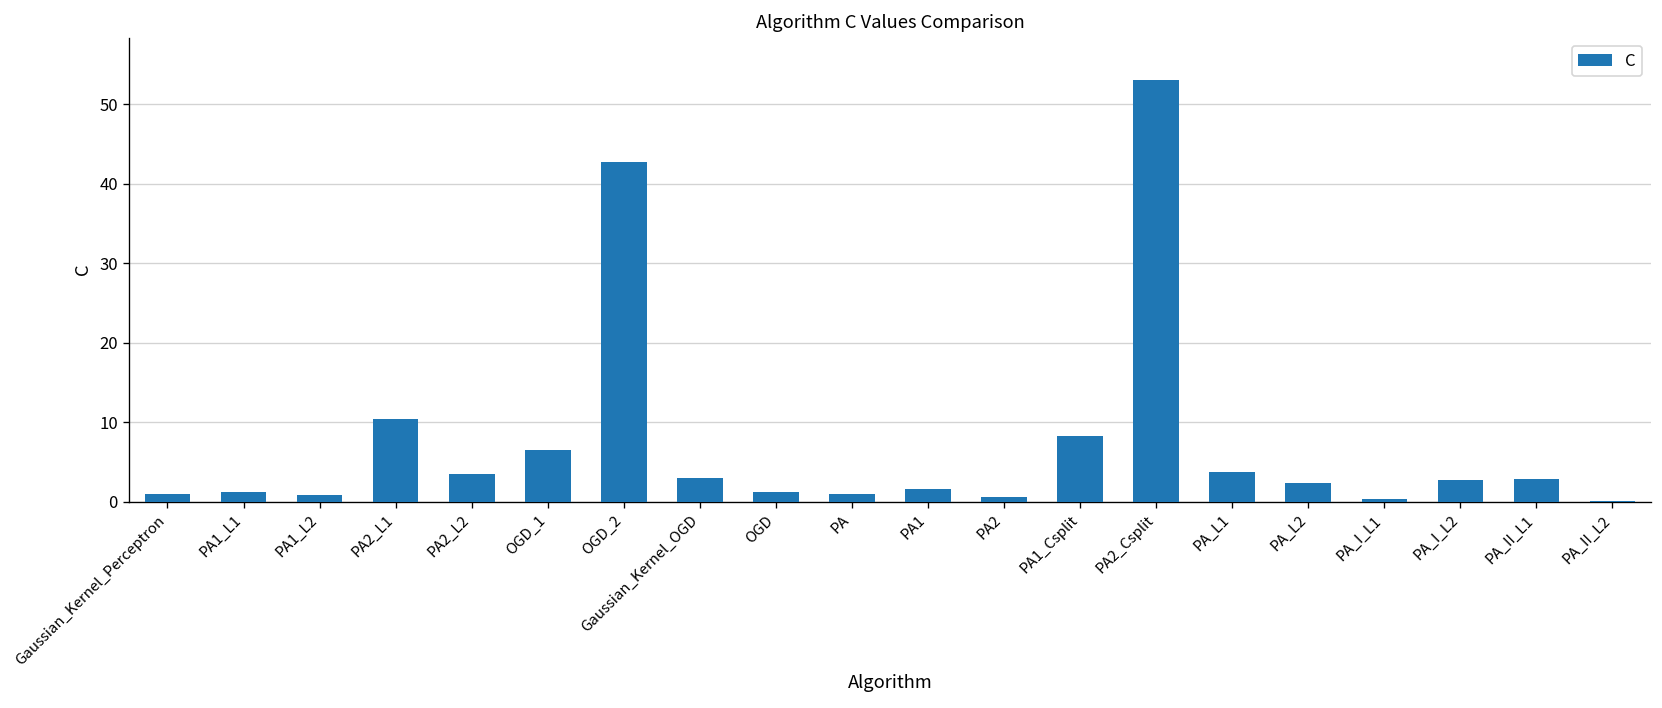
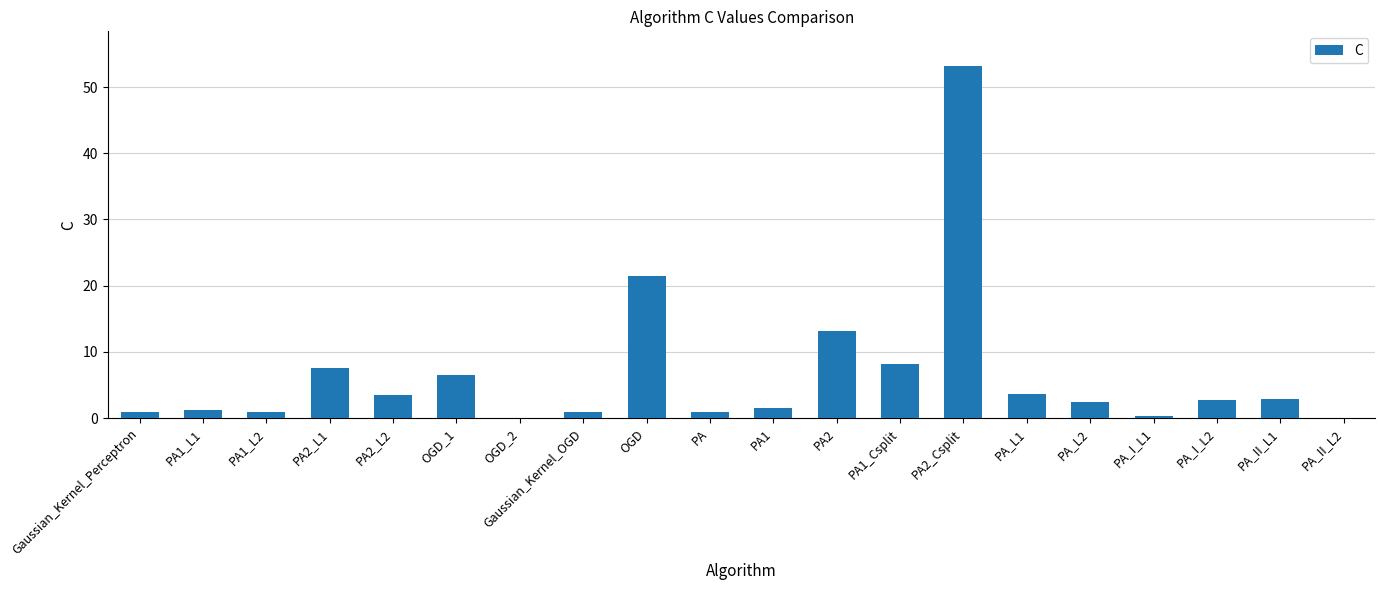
  {
    "Gaussian_Kernel_Perceptron": 1,
    "PA1_L1": 1,
    "PA1_L2": 1,
-   "PA2_L1": 10,
+   "PA2_L1": 8,
    "PA2_L2": 3,
    "OGD_1": 6,
-   "OGD_2": 43,
-   "Gaussian_Kernel_OGD": 3,
-   "OGD": 1,
+   "OGD_2": 0,
+   "Gaussian_Kernel_OGD": 1,
+   "OGD": 21,
    "PA": 1,
    "PA1": 2,
-   "PA2": 1,
+   "PA2": 13,
    "PA1_Csplit": 8,
    "PA2_Csplit": 53,
    "PA_L1": 4,
    "PA_L2": 2,
    "PA_I_L2": 3,
    "PA_II_L1": 3
  }
